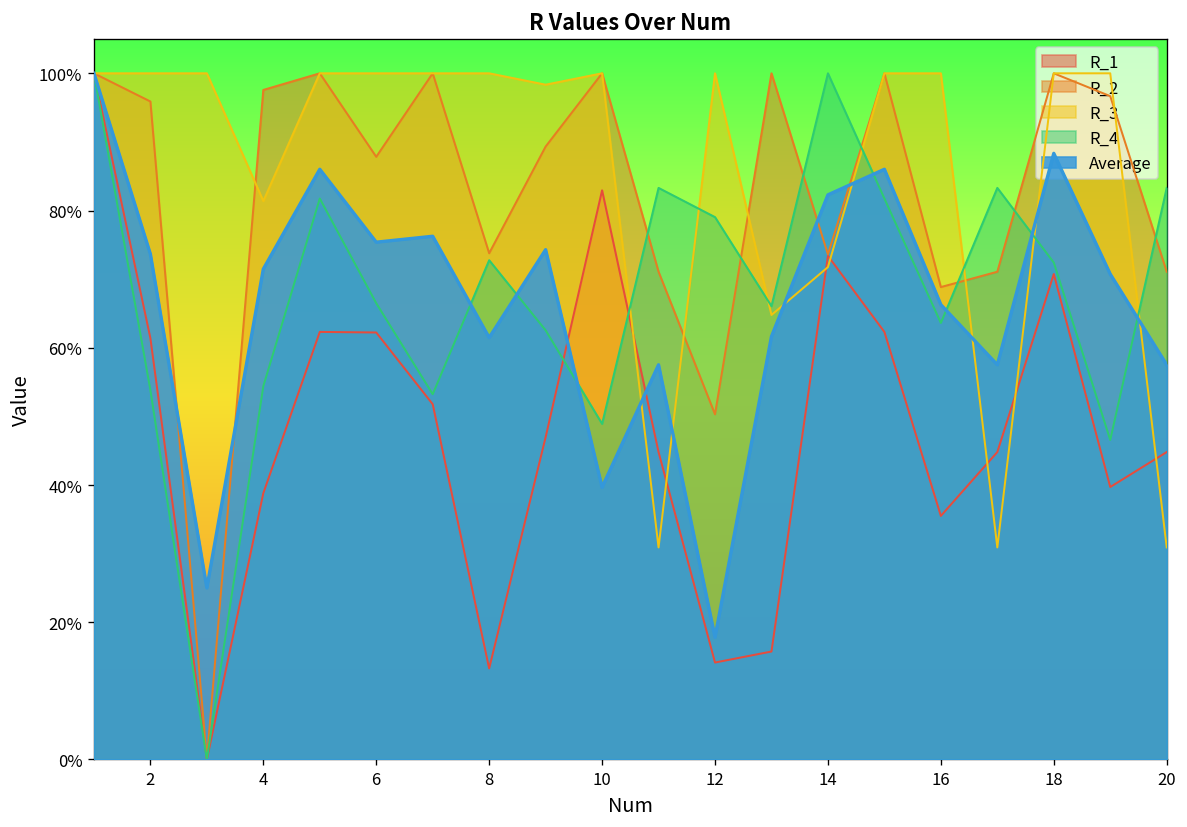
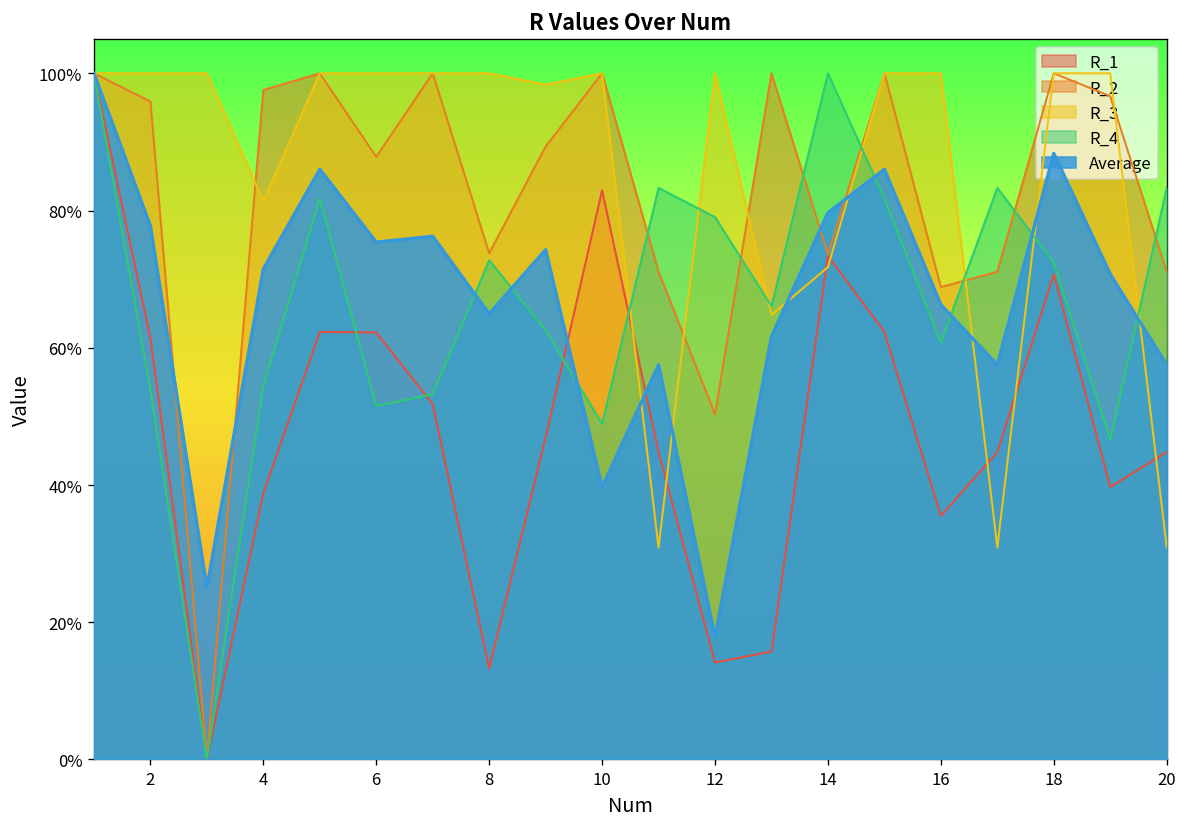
  {
    "R_4": {
      "2": "54%",
      "4": "54%",
-     "6": "66%",
+     "6": "52%",
      "8": "73%",
      "10": "49%",
      "12": "79%",
      "14": "100%",
-     "16": "64%",
+     "16": "61%",
      "18": "72%",
      "20": "83%"
    },
    "Average": {
-     "2": "74%",
+     "2": "78%",
      "4": "71%",
      "6": "75%",
-     "8": "61%",
+     "8": "65%",
      "10": "40%",
      "12": "18%",
-     "14": "82%",
+     "14": "80%",
      "16": "66%",
      "20": "58%"
    }
  }
